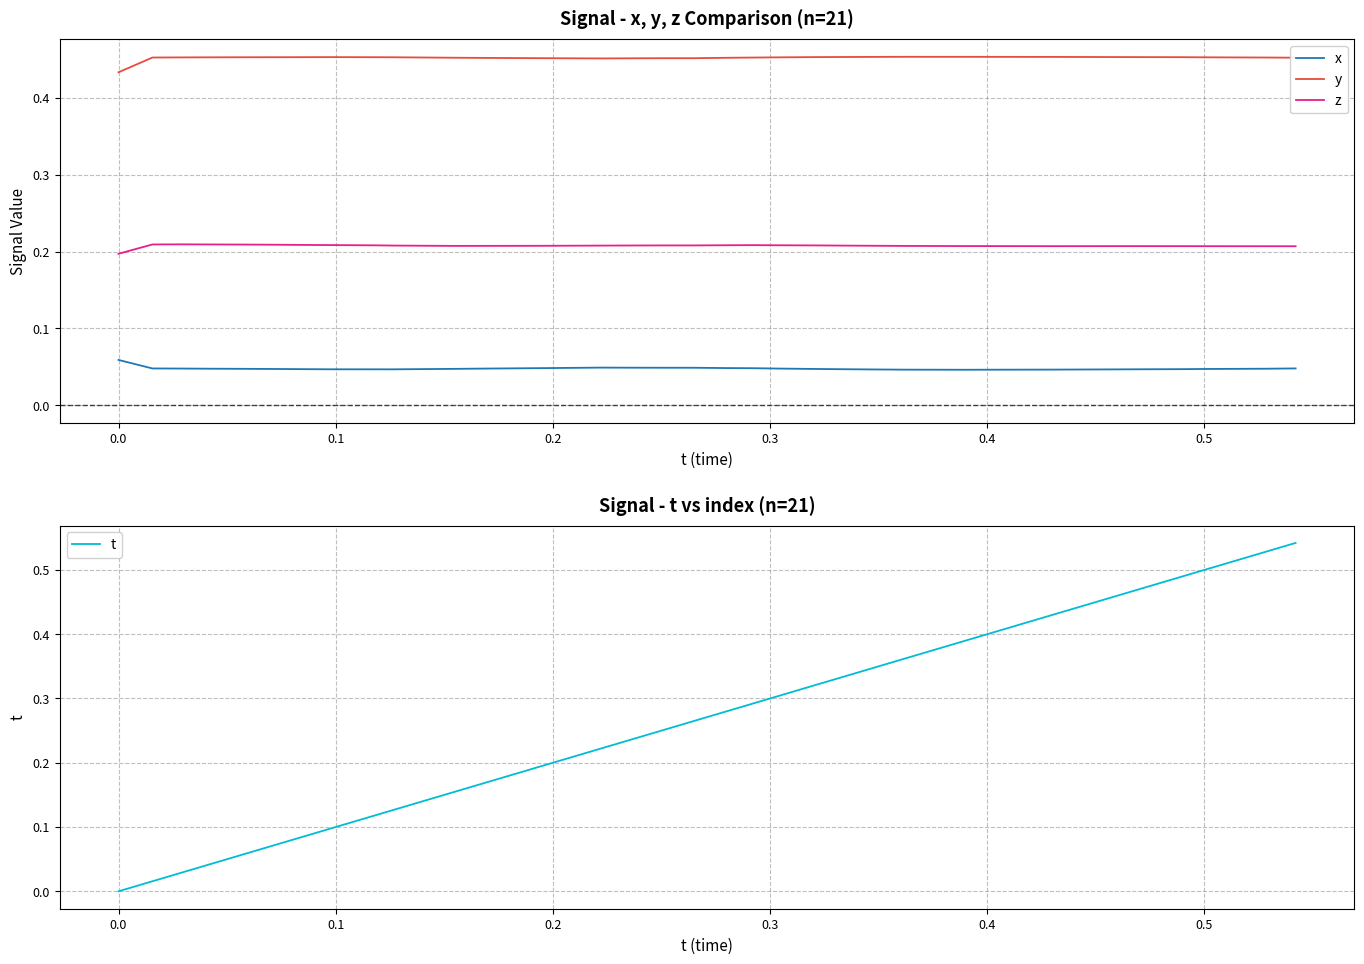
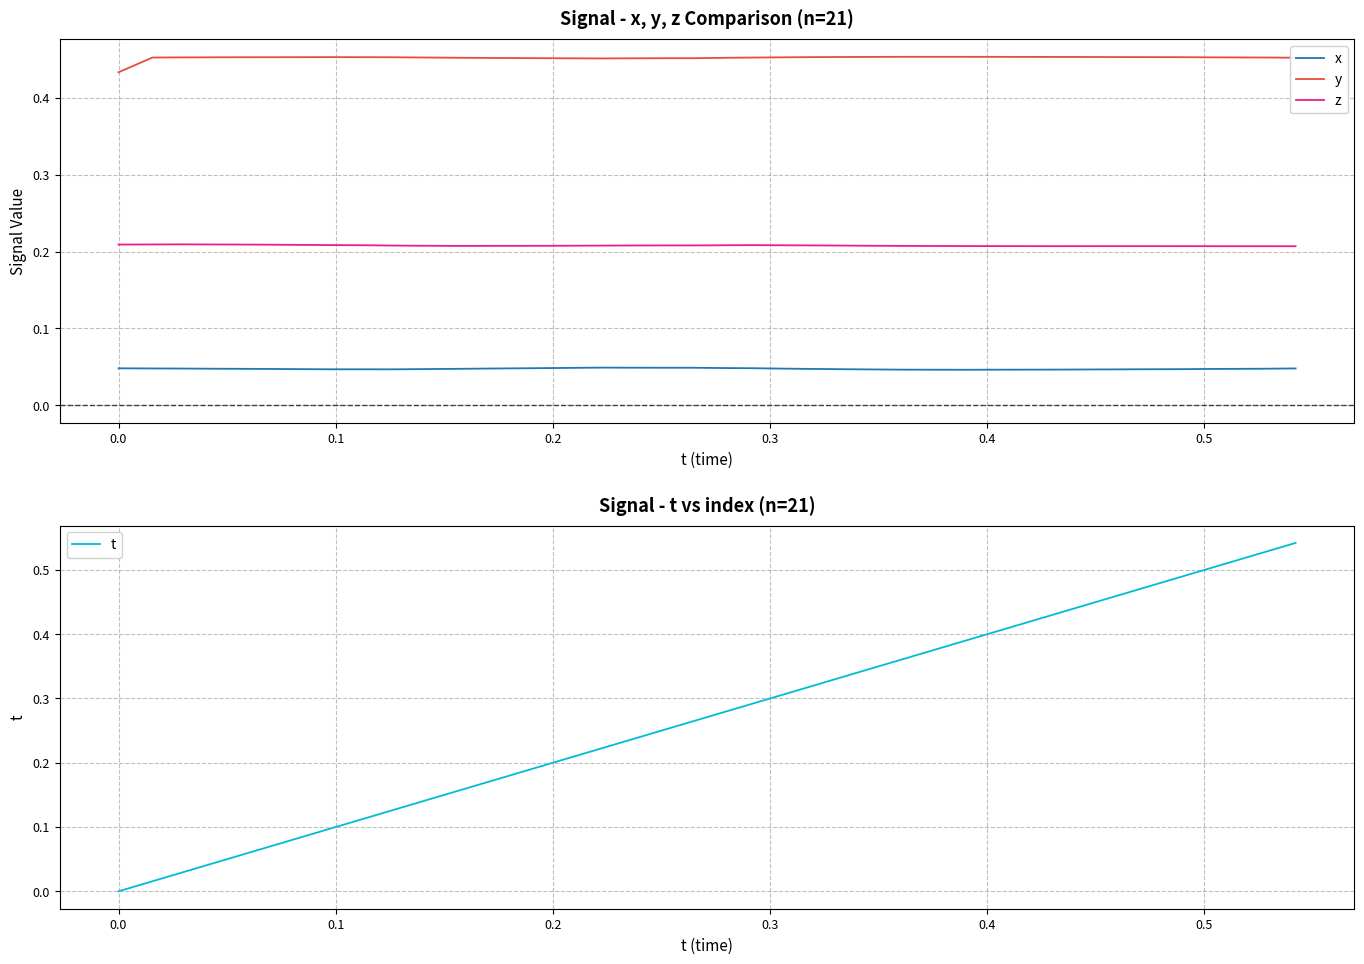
  {
    "Signal - x, y, z Comparison (n=21)": {
      "x": {
-       "0.0": 0.06
+       "0.0": 0.05
      },
      "y": {
        "0.0": 0.43
      },
      "z": {
-       "0.0": 0.20
+       "0.0": 0.21
      }
    },
    "Signal - t vs index (n=21)": {
      "0.0": 0.00
    }
  }
